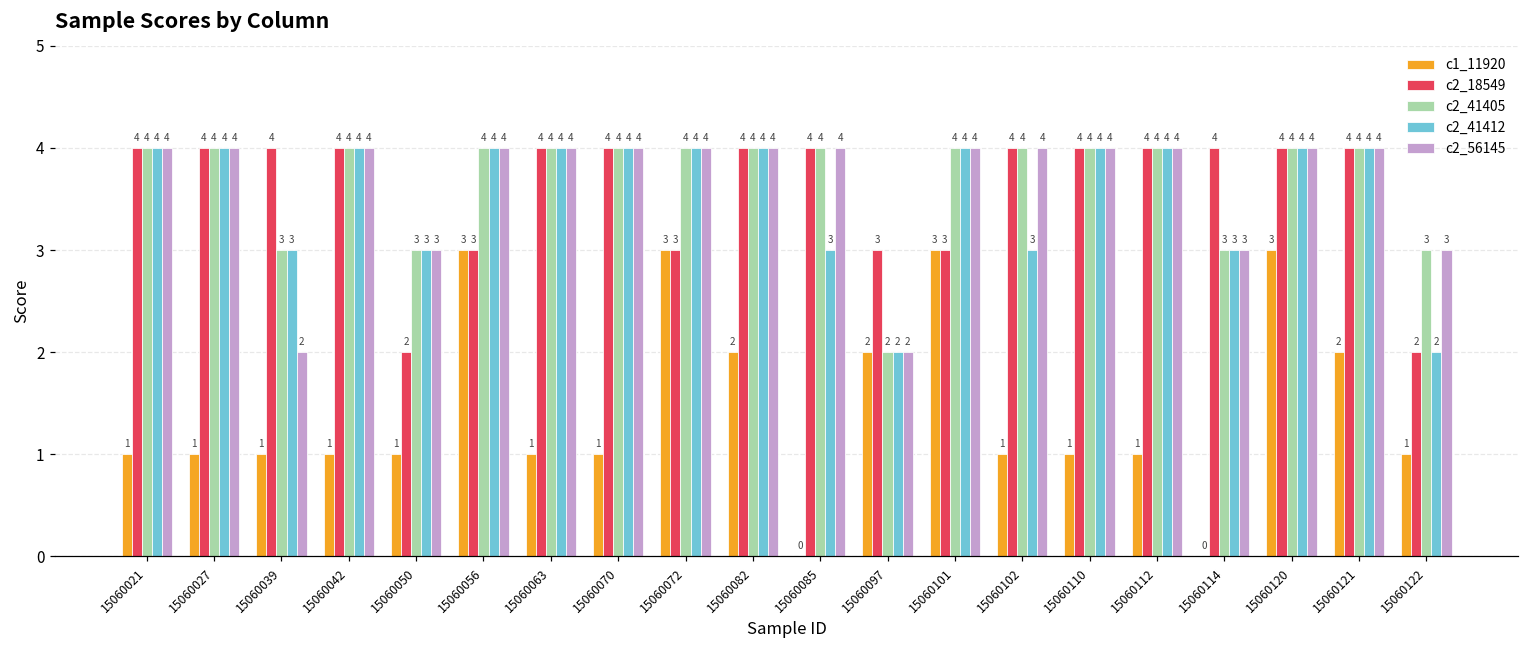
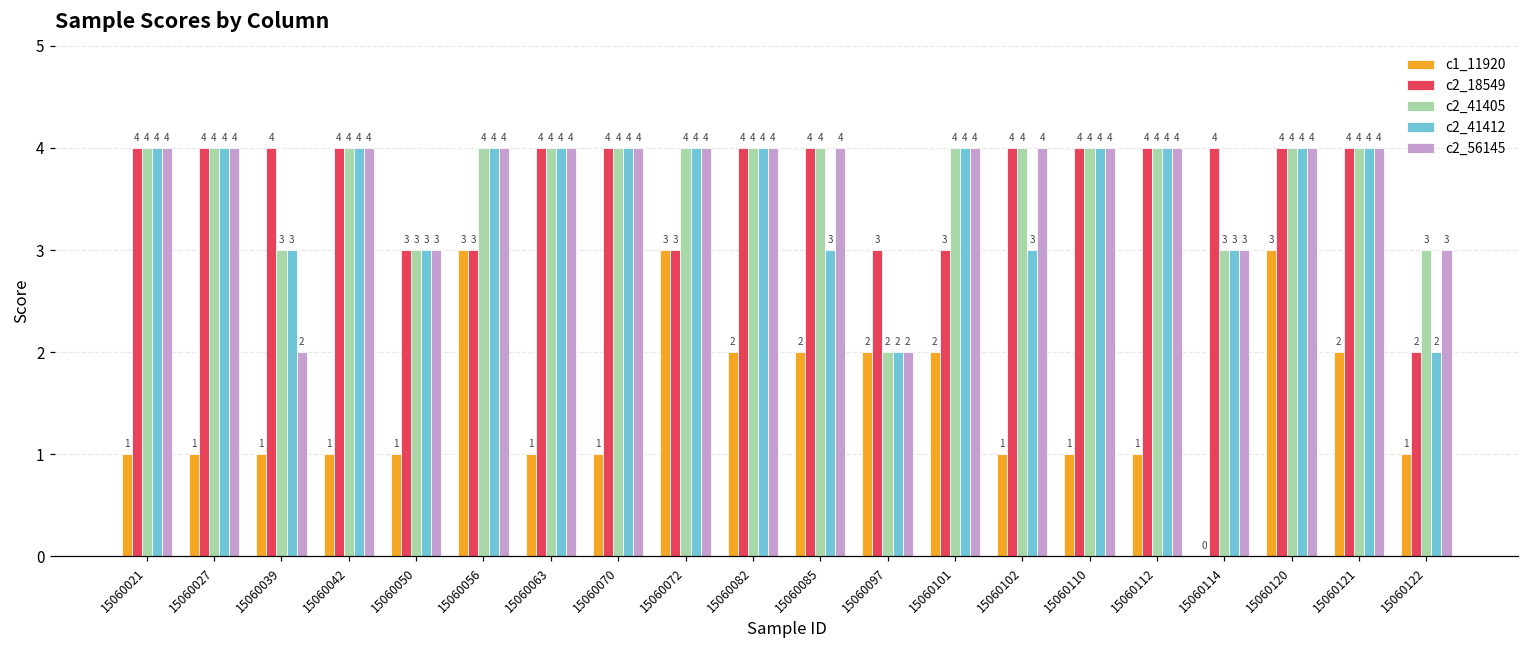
  {
    "c1_11920": {
      "15060021": 1,
      "15060027": 1,
      "15060039": 1,
      "15060042": 1,
      "15060050": 1,
      "15060056": 3,
      "15060063": 1,
      "15060070": 1,
      "15060072": 3,
      "15060082": 2,
-     "15060085": 0,
+     "15060085": 2,
      "15060097": 2,
-     "15060101": 3,
+     "15060101": 2,
      "15060102": 1,
      "15060110": 1,
      "15060112": 1,
      "15060114": 0,
      "15060120": 3,
      "15060121": 2,
      "15060122": 1
    },
    "c2_18549": {
      "15060021": 4,
      "15060027": 4,
      "15060039": 4,
      "15060042": 4,
-     "15060050": 2,
+     "15060050": 3,
      "15060056": 3,
      "15060063": 4,
      "15060070": 4,
      "15060072": 3,
      "15060082": 4,
      "15060085": 4,
      "15060097": 3,
      "15060101": 3,
      "15060102": 4,
      "15060110": 4,
      "15060112": 4,
      "15060114": 4,
      "15060120": 4,
      "15060121": 4,
      "15060122": 2
    },
    "c2_41405": {
      "15060021": 4,
      "15060027": 4,
      "15060039": 3,
      "15060042": 4,
      "15060050": 3,
      "15060056": 4,
      "15060063": 4,
      "15060070": 4,
      "15060072": 4,
      "15060082": 4,
      "15060085": 4,
      "15060097": 2,
      "15060101": 4,
      "15060102": 4,
      "15060110": 4,
      "15060112": 4,
      "15060114": 3,
      "15060120": 4,
      "15060121": 4,
      "15060122": 3
    },
    "c2_41412": {
      "15060021": 4,
      "15060027": 4,
      "15060039": 3,
      "15060042": 4,
      "15060050": 3,
      "15060056": 4,
      "15060063": 4,
      "15060070": 4,
      "15060072": 4,
      "15060082": 4,
      "15060085": 3,
      "15060097": 2,
      "15060101": 4,
      "15060102": 3,
      "15060110": 4,
      "15060112": 4,
      "15060114": 3,
      "15060120": 4,
      "15060121": 4,
      "15060122": 2
    },
    "c2_56145": {
      "15060021": 4,
      "15060027": 4,
      "15060039": 2,
      "15060042": 4,
      "15060050": 3,
      "15060056": 4,
      "15060063": 4,
      "15060070": 4,
      "15060072": 4,
      "15060082": 4,
      "15060085": 4,
      "15060097": 2,
      "15060101": 4,
      "15060102": 4,
      "15060110": 4,
      "15060112": 4,
      "15060114": 3,
      "15060120": 4,
      "15060121": 4,
      "15060122": 3
    }
  }
